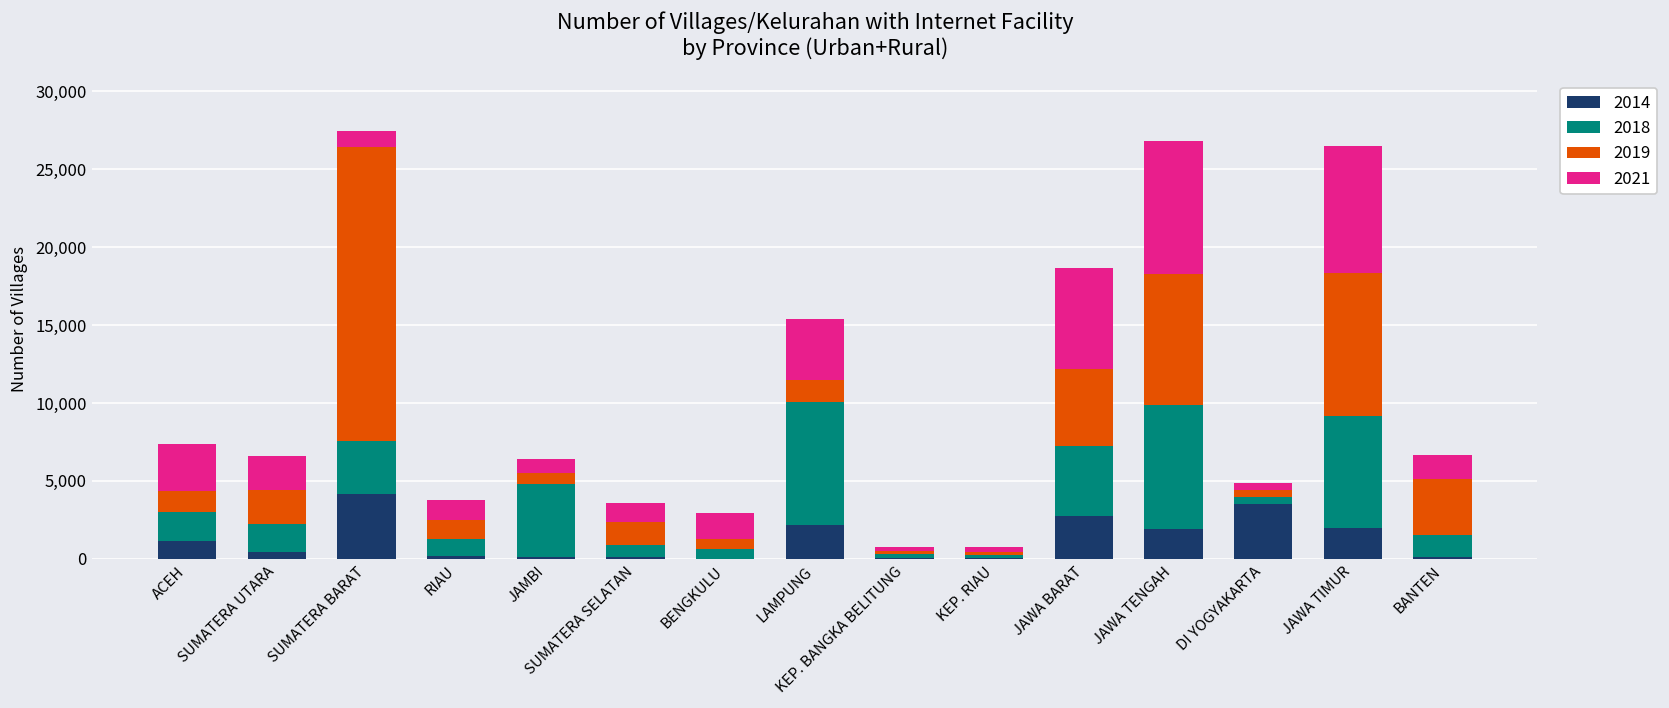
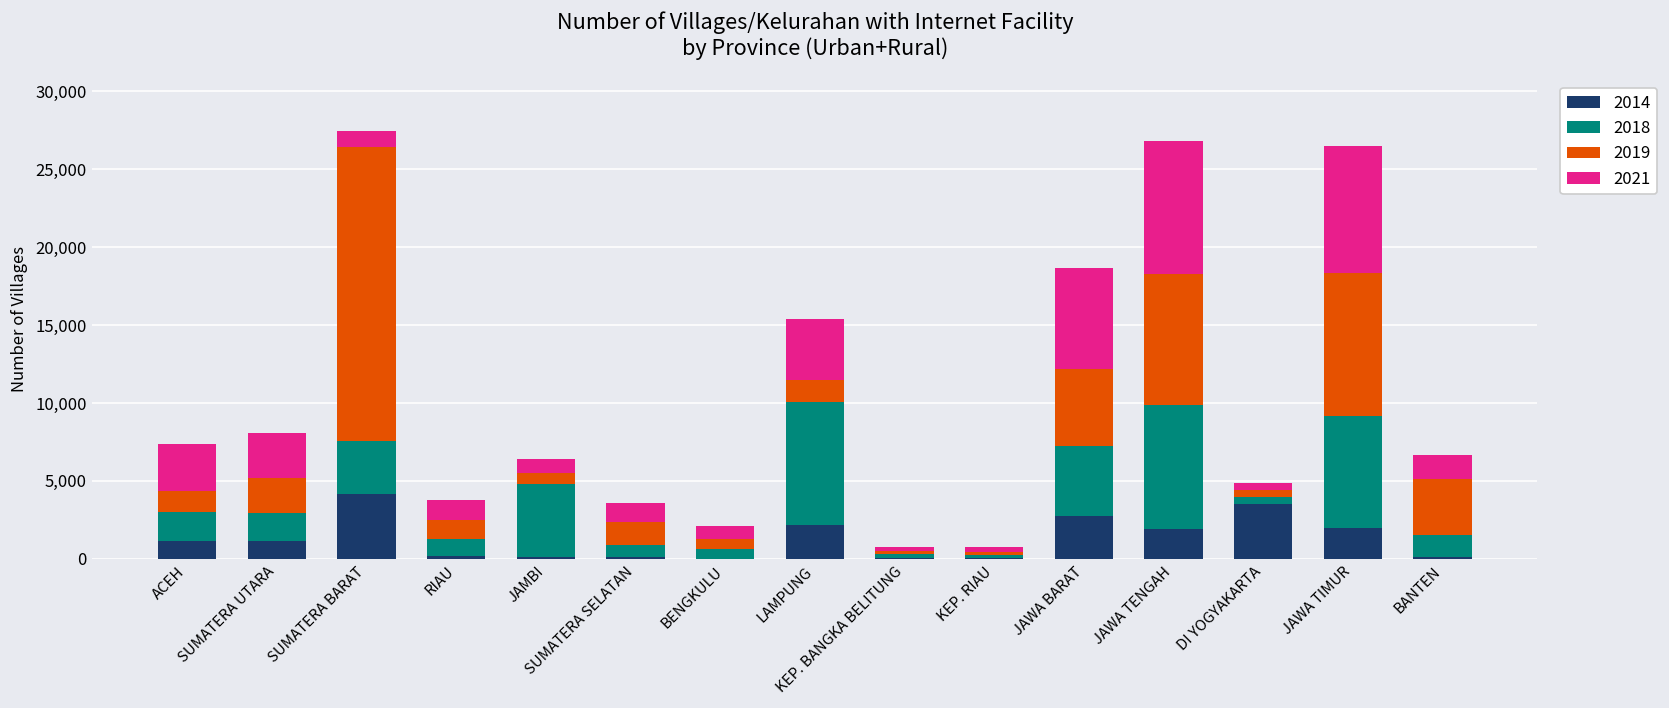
  {
    "2014": {
      "ACEH": "1,100",
-     "SUMATERA UTARA": "400",
+     "SUMATERA UTARA": "1,200",
      "SUMATERA BARAT": "4,100",
      "LAMPUNG": "2,200",
      "JAWA BARAT": "2,800",
      "JAWA TENGAH": "1,900",
      "DI YOGYAKARTA": "3,500",
      "JAWA TIMUR": "2,000"
    },
    "2018": {
      "ACEH": "1,900",
      "SUMATERA UTARA": "1,800",
      "SUMATERA BARAT": "3,400",
      "RIAU": "1,100",
      "JAMBI": "4,700",
      "SUMATERA SELATAN": "800",
      "BENGKULU": "600",
      "LAMPUNG": "7,900",
      "KEP. BANGKA BELITUNG": "200",
      "JAWA BARAT": "4,500",
      "JAWA TENGAH": "8,000",
      "DI YOGYAKARTA": "400",
      "JAWA TIMUR": "7,200",
      "BANTEN": "1,400"
    },
    "2019": {
      "ACEH": "1,400",
      "SUMATERA UTARA": "2,200",
      "SUMATERA BARAT": "18,900",
      "RIAU": "1,200",
      "JAMBI": "700",
      "SUMATERA SELATAN": "1,500",
      "BENGKULU": "700",
      "LAMPUNG": "1,400",
      "KEP. BANGKA BELITUNG": "200",
      "JAWA BARAT": "4,900",
      "JAWA TENGAH": "8,400",
      "DI YOGYAKARTA": "400",
      "JAWA TIMUR": "9,200",
      "BANTEN": "3,600"
    },
    "2021": {
      "ACEH": "3,000",
-     "SUMATERA UTARA": "2,100",
+     "SUMATERA UTARA": "2,900",
      "SUMATERA BARAT": "1,000",
      "RIAU": "1,300",
      "JAMBI": "900",
      "SUMATERA SELATAN": "1,200",
-     "BENGKULU": "1,700",
+     "BENGKULU": "800",
      "LAMPUNG": "4,000",
      "KEP. BANGKA BELITUNG": "300",
      "KEP. RIAU": "300",
      "JAWA BARAT": "6,500",
      "JAWA TENGAH": "8,500",
      "DI YOGYAKARTA": "400",
      "JAWA TIMUR": "8,100",
      "BANTEN": "1,500"
    }
  }
